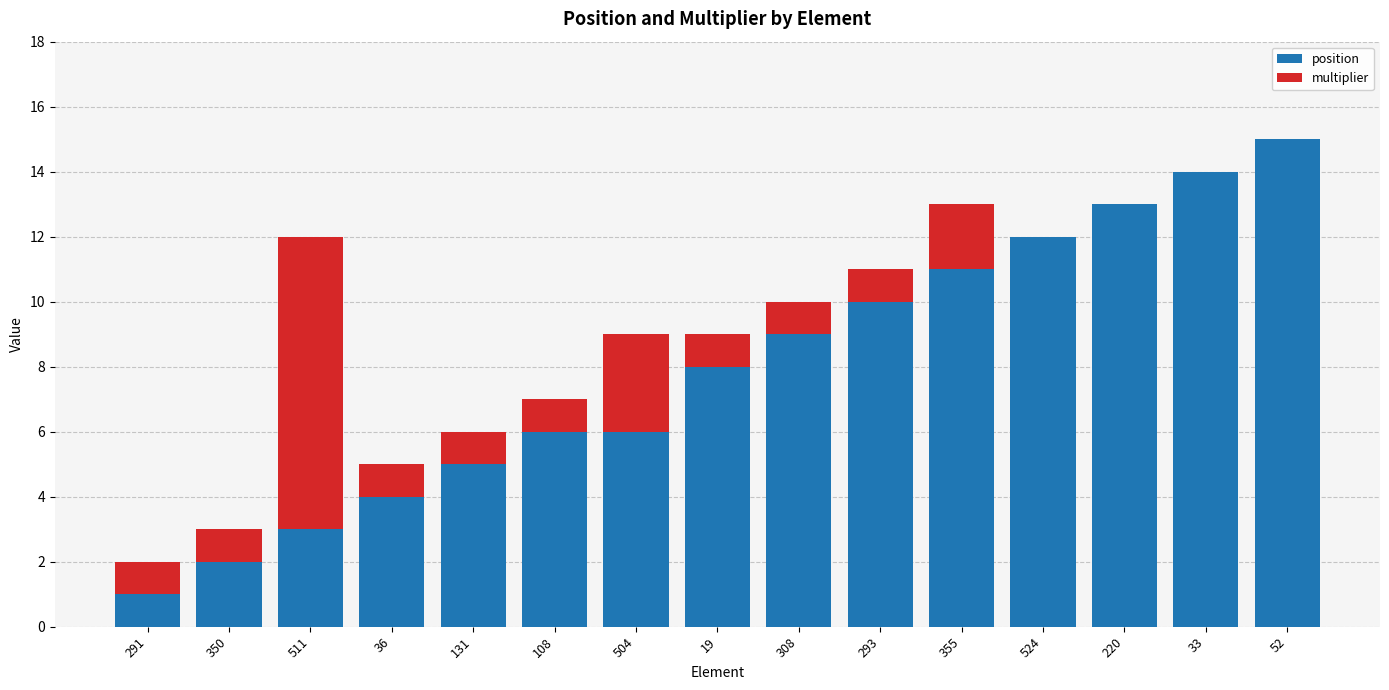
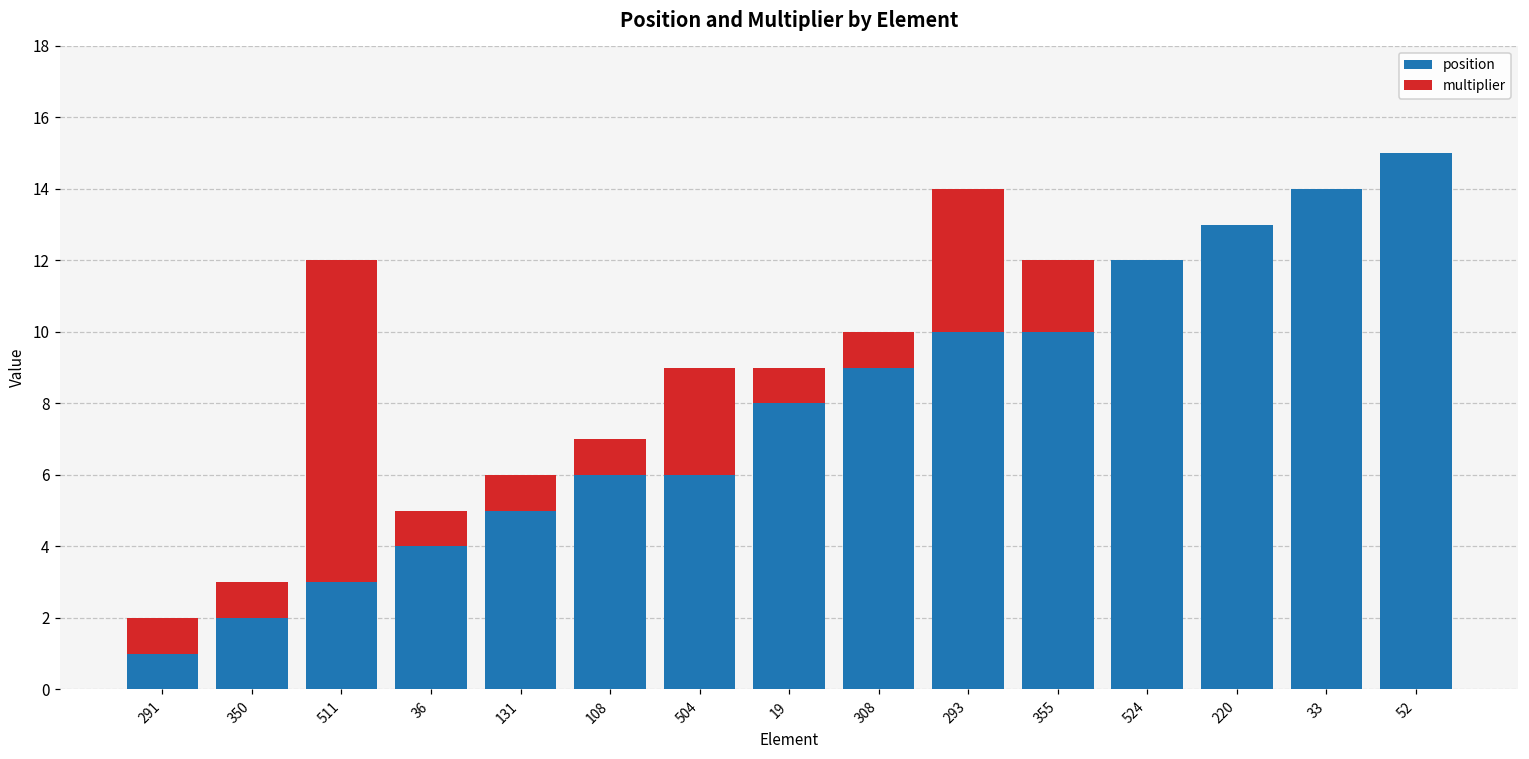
  {
    "position": {
      "291": 1,
      "350": 2,
      "511": 3,
      "36": 4,
      "131": 5,
      "108": 6,
      "504": 6,
      "19": 8,
      "308": 9,
      "293": 10,
-     "355": 11,
+     "355": 10,
      "524": 12,
      "220": 13,
      "33": 14,
      "52": 15
    },
    "multiplier": {
      "291": 1,
      "350": 1,
      "511": 9,
      "36": 1,
      "131": 1,
      "108": 1,
      "504": 3,
      "19": 1,
      "308": 1,
-     "293": 1,
+     "293": 4,
      "355": 2,
      "524": 0,
      "220": 0,
      "33": 0,
      "52": 0
    }
  }
